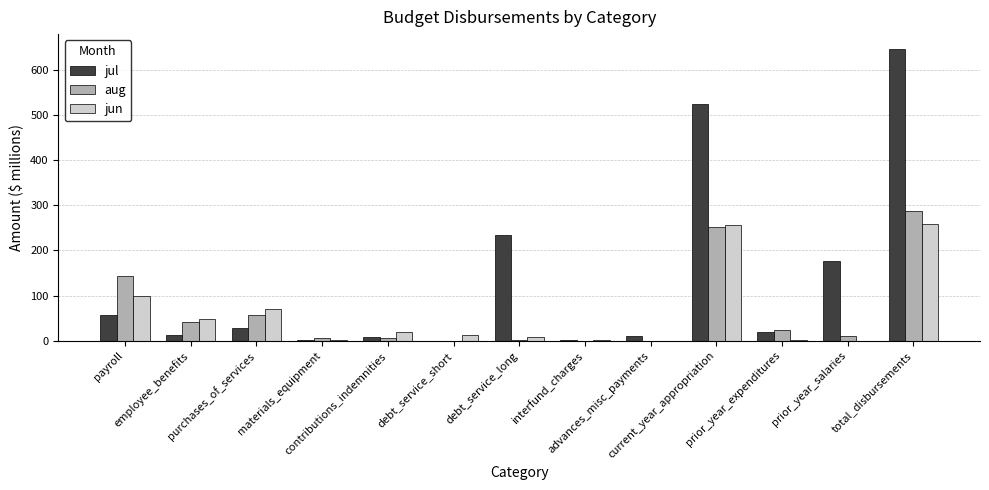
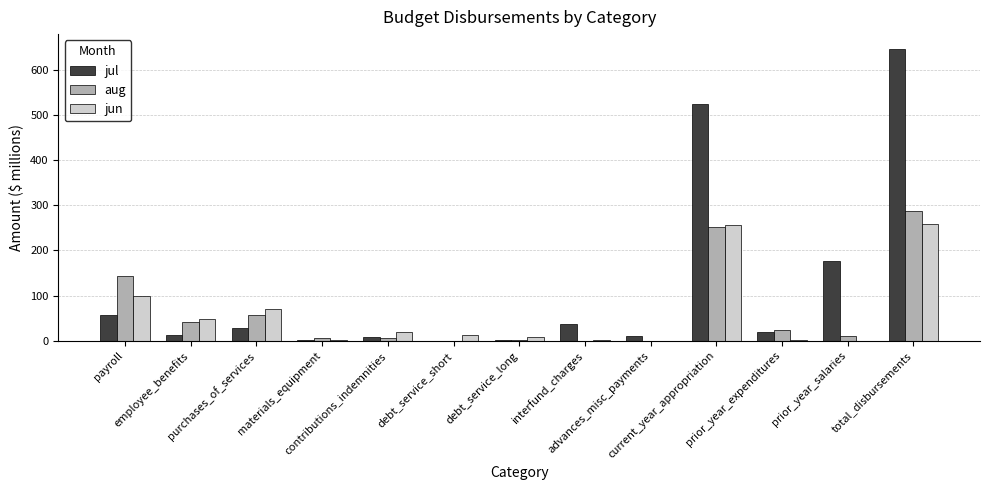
  {
    "jul": {
      "payroll": 60,
      "employee_benefits": 10,
      "purchases_of_services": 30,
      "contributions_indemnities": 10,
      "debt_service_short": 0,
-     "debt_service_long": 240,
-     "interfund_charges": 0,
+     "debt_service_long": 0,
+     "interfund_charges": 40,
      "advances_misc_payments": 10,
      "current_year_appropriation": 520,
      "prior_year_expenditures": 20,
      "prior_year_salaries": 180,
      "total_disbursements": 650
    }
  }
